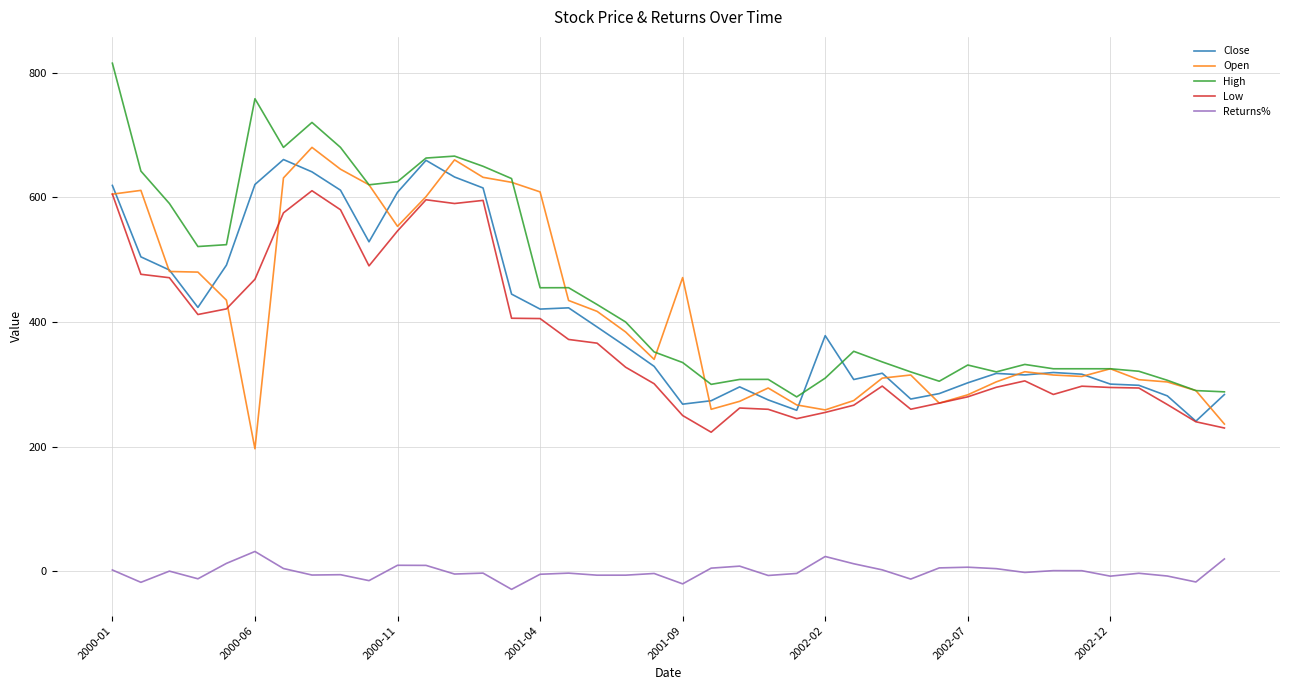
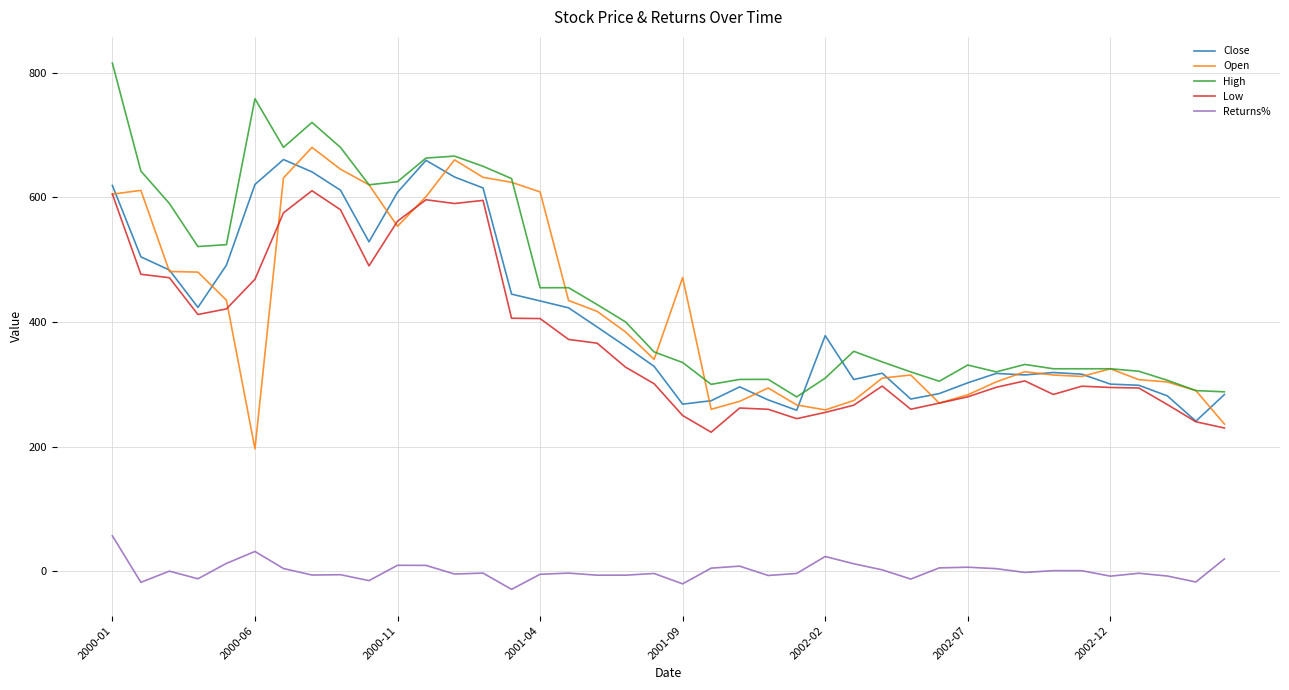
  {
    "Close": {
      "2000-01": 620,
      "2000-06": 620,
      "2000-11": 610,
-     "2001-04": 420,
+     "2001-04": 430,
      "2001-09": 270,
      "2002-02": 380,
      "2002-07": 300,
      "2002-12": 300
    },
    "Open": {
      "2000-06": 200,
      "2000-11": 550,
      "2001-04": 610,
      "2001-09": 470
    },
    "High": {
      "2000-01": 820,
      "2000-06": 760,
      "2000-11": 630,
      "2001-04": 450,
      "2001-09": 340,
      "2002-02": 310,
      "2002-07": 330
    },
    "Low": {
      "2000-06": 470,
-     "2000-11": 550,
+     "2000-11": 560,
      "2001-04": 410,
      "2001-09": 250,
      "2002-12": 300
    },
    "Returns%": {
-     "2000-01": 0,
+     "2000-01": 60,
      "2000-06": 30,
      "2000-11": 10,
      "2001-04": 0,
      "2001-09": -20,
      "2002-02": 20,
      "2002-07": 10,
      "2002-12": -10
    }
  }
